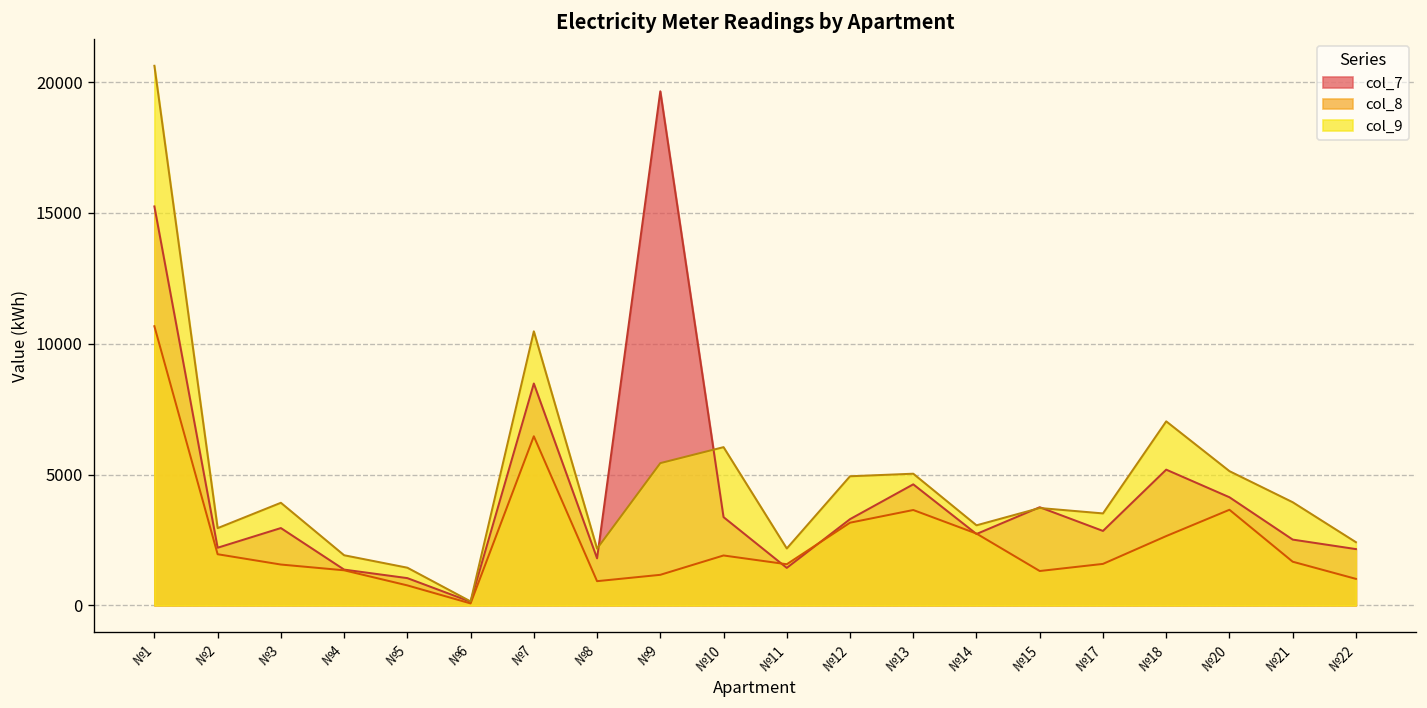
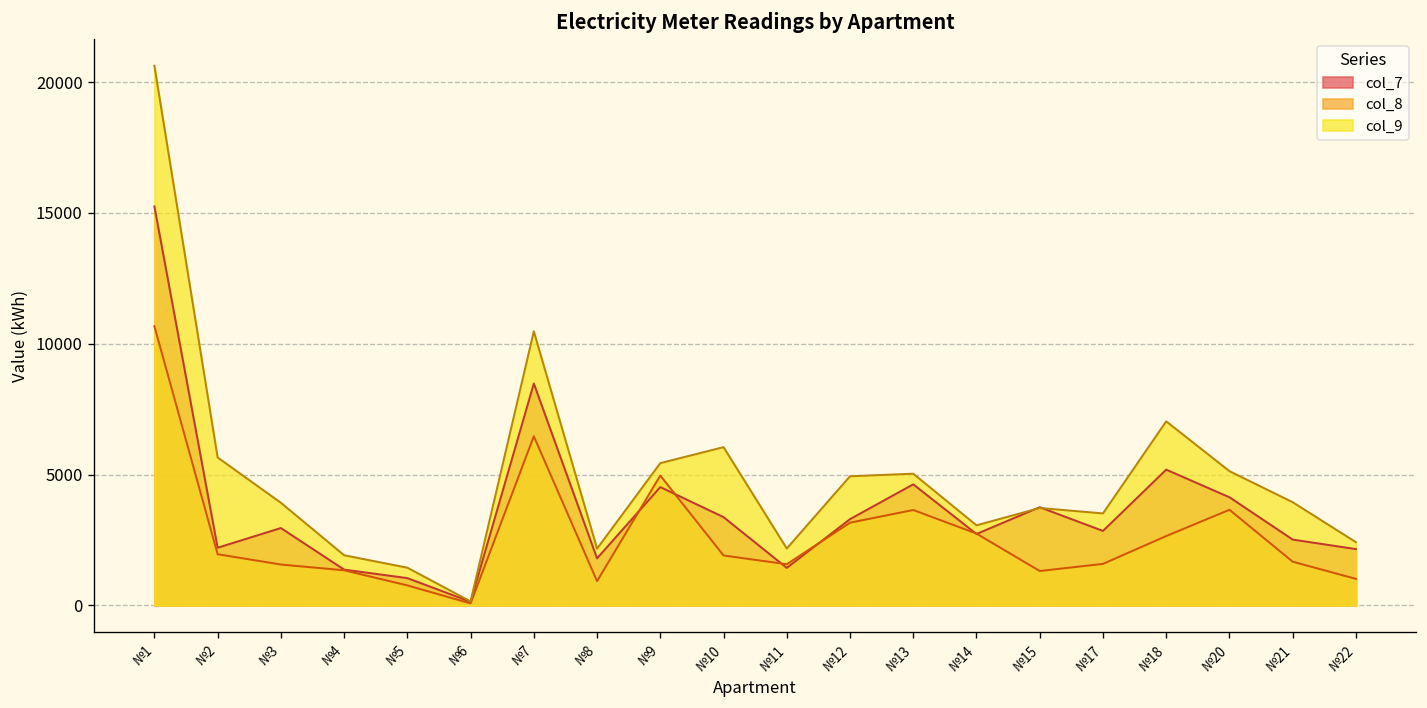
  {
    "col_7": {
      "№1": 15200,
      "№2": 2200,
      "№3": 3000,
      "№5": 1000,
      "№7": 8500,
      "№8": 1800,
-     "№9": 19600,
+     "№9": 4500,
      "№10": 3400,
      "№11": 1400,
      "№12": 3300,
      "№13": 4600,
      "№17": 2800,
      "№18": 5200,
      "№20": 4100,
      "№21": 2500,
      "№22": 2200
    },
    "col_8": {
      "№1": 10700,
      "№2": 2000,
      "№3": 1600,
      "№5": 800,
      "№7": 6500,
      "№8": 900,
-     "№9": 1200,
+     "№9": 5000,
      "№10": 1900,
      "№11": 1600,
      "№12": 3200,
      "№13": 3600,
      "№15": 1300,
      "№17": 1600,
      "№18": 2600,
      "№20": 3700,
      "№21": 1700,
      "№22": 1000
    },
    "col_9": {
      "№1": 20600,
-     "№2": 3000,
+     "№2": 5700,
      "№3": 3900,
      "№4": 1900,
      "№5": 1400,
      "№7": 10500,
      "№8": 2200,
      "№9": 5400,
      "№10": 6000,
      "№11": 2200,
      "№12": 4900,
      "№13": 5000,
      "№14": 3100,
      "№17": 3500,
      "№18": 7000,
      "№20": 5100,
      "№21": 3900,
      "№22": 2400
    }
  }
